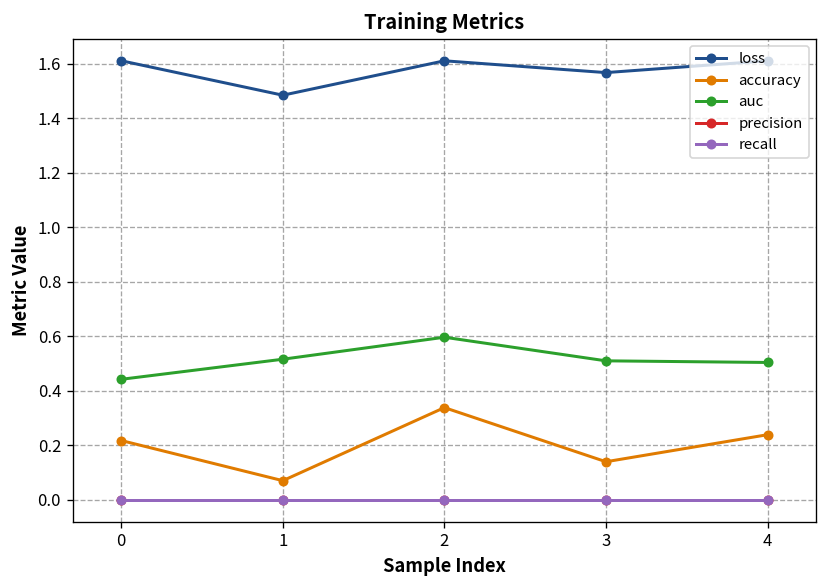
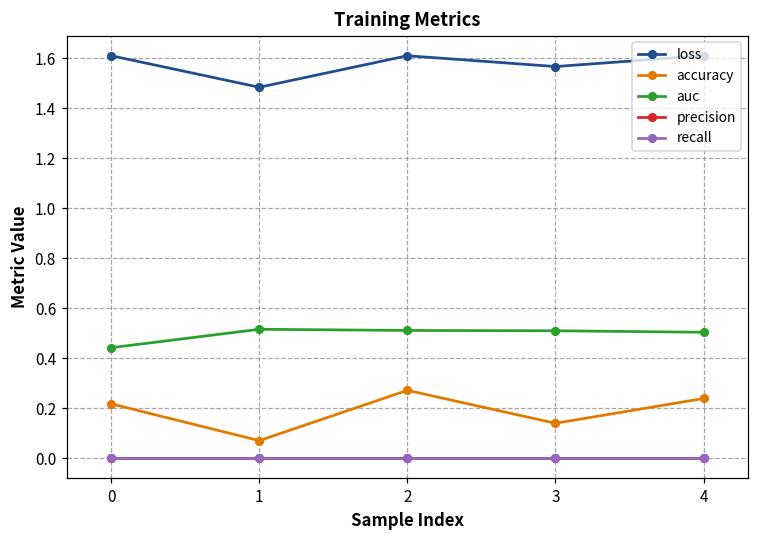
  {
    "loss": {
      "0": 1.61,
      "1": 1.48,
      "2": 1.61,
      "3": 1.57
    },
    "accuracy": {
      "0": 0.22,
      "1": 0.07,
-     "2": 0.34,
+     "2": 0.27,
      "3": 0.14,
      "4": 0.24
    },
    "auc": {
      "0": 0.44,
      "1": 0.52,
-     "2": 0.60,
+     "2": 0.51,
      "3": 0.51,
      "4": 0.50
    },
    "recall": {
      "0": 0.00,
      "1": 0.00,
      "2": 0.00,
      "3": 0.00,
      "4": 0.00
    }
  }
